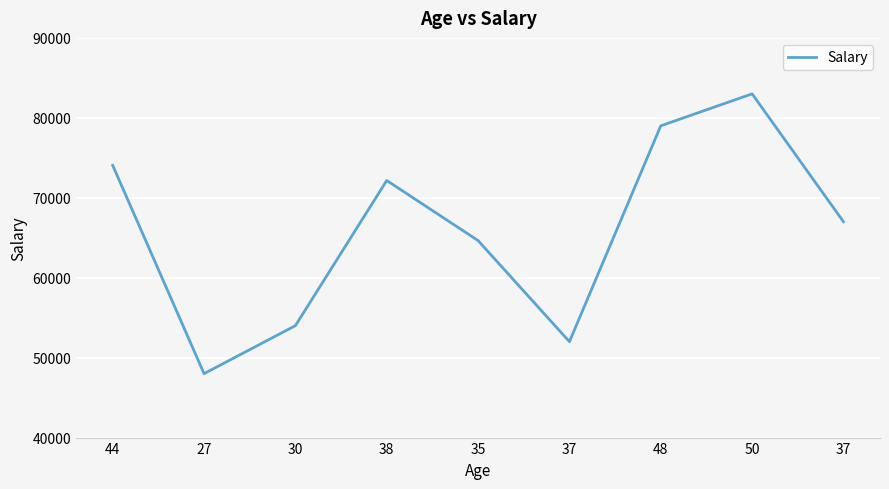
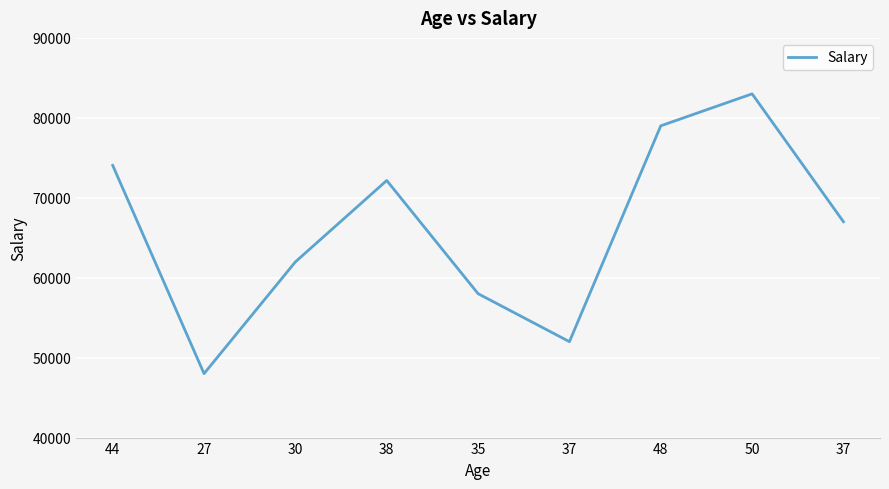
  {
    "44": 74000,
    "27": 48000,
-   "30": 54000,
+   "30": 62000,
    "38": 72000,
-   "35": 65000,
+   "35": 58000,
    "48": 79000,
    "50": 83000
  }
